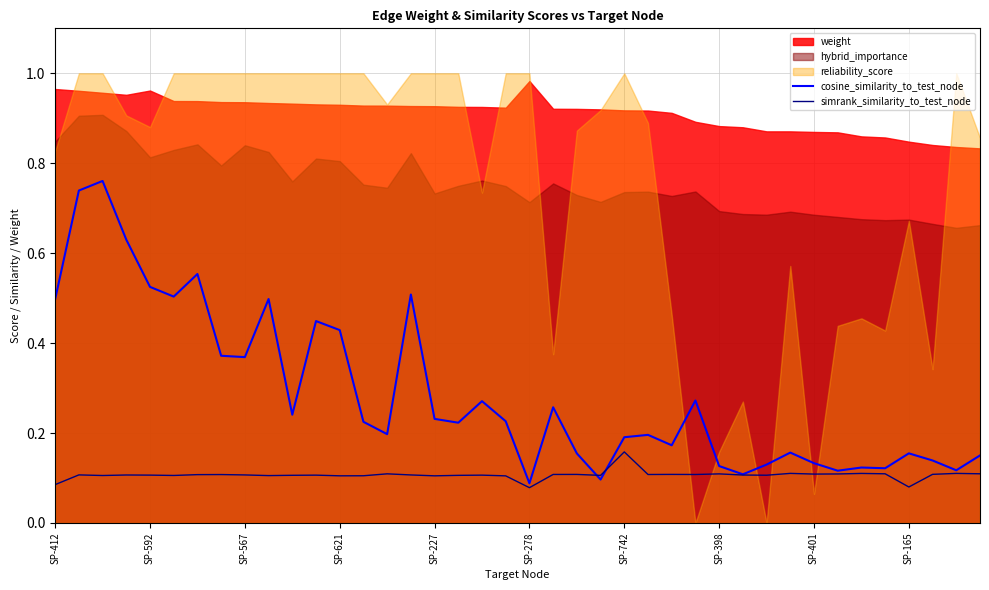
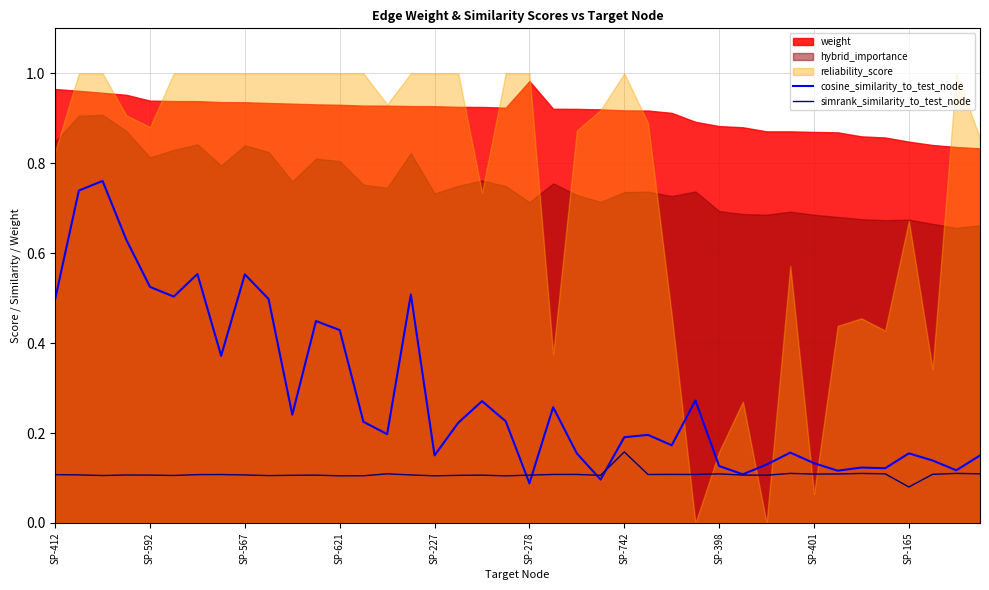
  {
    "cosine_similarity_to_test_node": {
      "SP-412": 0.50,
      "SP-592": 0.53,
-     "SP-567": 0.37,
+     "SP-567": 0.55,
      "SP-621": 0.43,
-     "SP-227": 0.23,
+     "SP-227": 0.15,
      "SP-278": 0.09,
      "SP-742": 0.19,
      "SP-398": 0.13,
      "SP-401": 0.13,
      "SP-165": 0.15
    },
    "weight": {
      "SP-412": 0.97,
-     "SP-592": 0.96,
+     "SP-592": 0.94,
      "SP-567": 0.94,
      "SP-621": 0.93,
      "SP-227": 0.93,
      "SP-278": 0.98,
      "SP-742": 0.92,
      "SP-398": 0.88,
      "SP-401": 0.87,
      "SP-165": 0.85
    },
    "simrank_similarity_to_test_node": {
-     "SP-412": 0.09,
+     "SP-412": 0.11,
      "SP-592": 0.11,
      "SP-567": 0.11,
      "SP-621": 0.10,
      "SP-227": 0.10,
-     "SP-278": 0.08,
+     "SP-278": 0.11,
      "SP-742": 0.16,
      "SP-398": 0.11,
      "SP-401": 0.11,
      "SP-165": 0.08
    },
    "hybrid_importance": {
      "SP-412": 0.85,
      "SP-592": 0.81,
      "SP-567": 0.84,
      "SP-621": 0.80,
      "SP-227": 0.73,
      "SP-278": 0.71,
      "SP-742": 0.74,
      "SP-398": 0.69,
      "SP-401": 0.69
    },
    "reliability_score": {
      "SP-412": 0.83,
      "SP-592": 0.88,
      "SP-567": 1.00,
      "SP-621": 1.00,
      "SP-227": 1.00,
      "SP-278": 1.00,
      "SP-742": 1.00,
      "SP-398": 0.16,
      "SP-401": 0.06
    }
  }
